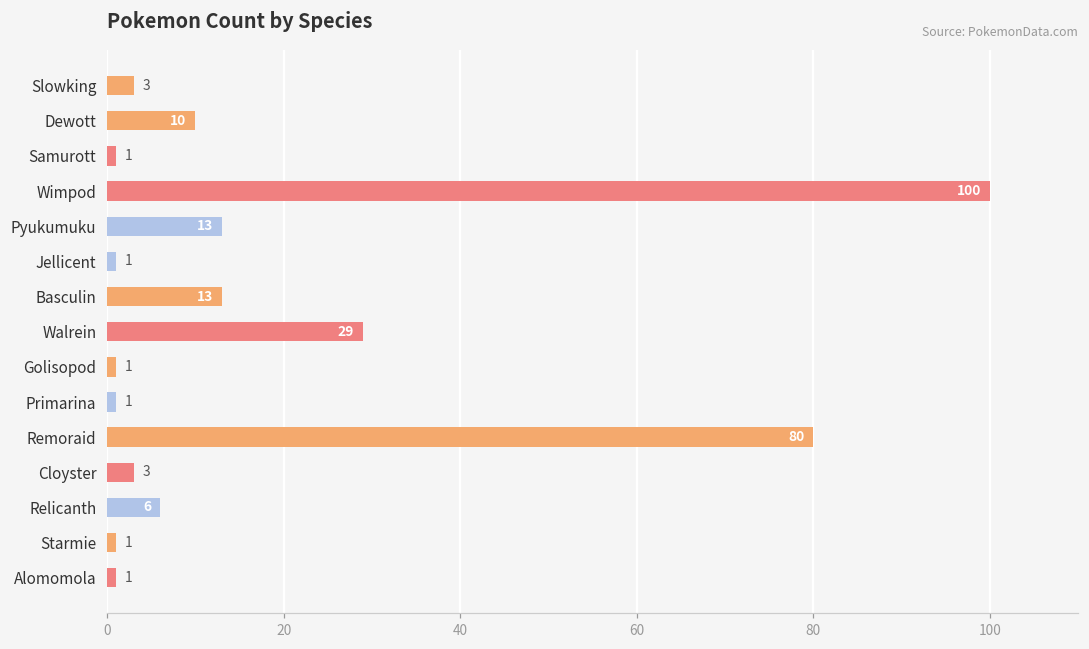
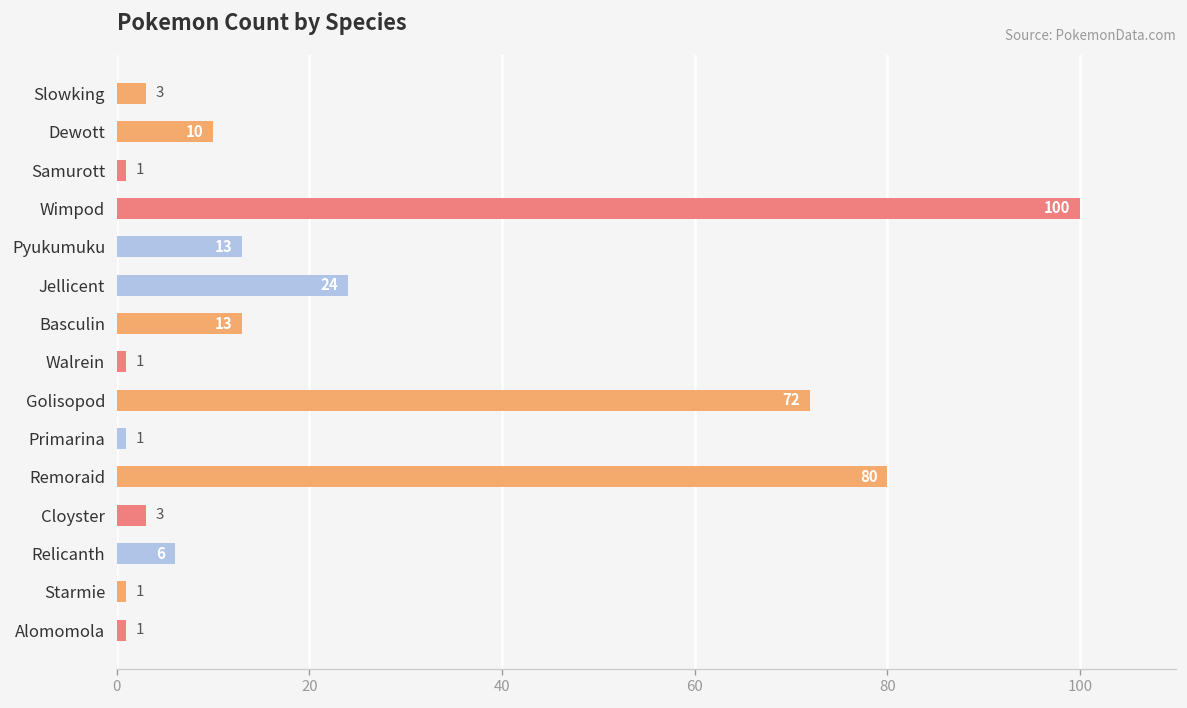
  {
    "Slowking": 3,
    "Dewott": 10,
    "Samurott": 1,
    "Wimpod": 100,
    "Pyukumuku": 13,
-   "Jellicent": 1,
+   "Jellicent": 24,
    "Basculin": 13,
-   "Walrein": 29,
-   "Golisopod": 1,
+   "Walrein": 1,
+   "Golisopod": 72,
    "Primarina": 1,
    "Remoraid": 80,
    "Cloyster": 3,
    "Relicanth": 6,
    "Starmie": 1,
    "Alomomola": 1
  }
